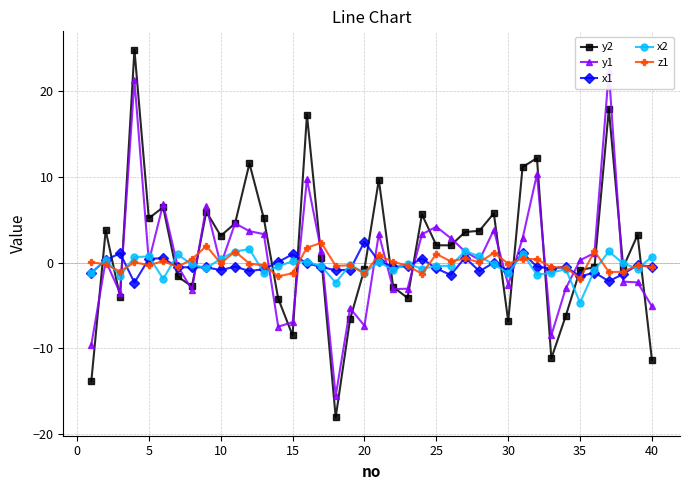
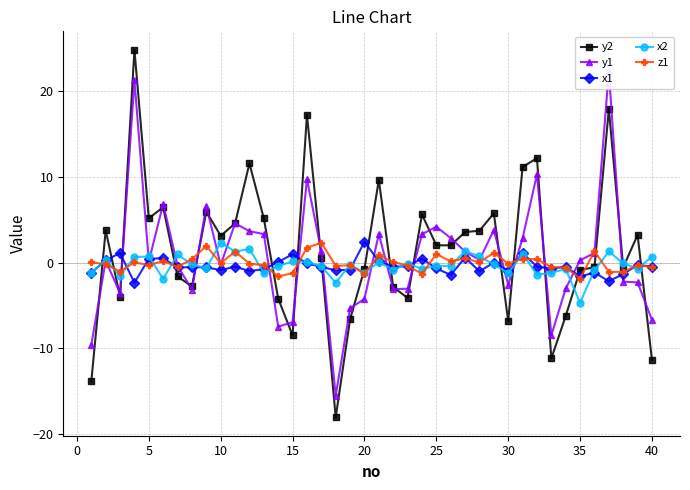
  {
    "y2": {
      "5": 5,
      "10": 3,
      "15": -8,
      "20": -1,
      "25": 2,
      "30": -7,
      "35": -1,
      "40": -11
    },
    "y1": {
      "5": 0,
      "15": -7,
-     "20": -7,
+     "20": -4,
      "25": 4,
      "30": -3,
      "35": 0,
-     "40": -5
+     "40": -7
    },
    "x1": {
      "10": -1,
      "15": 1,
      "20": 2
    },
    "x2": {
-     "10": 0,
+     "10": 2,
      "15": 0,
      "35": -5,
      "40": 1
    },
    "z1": {
      "5": 0,
      "15": -1,
      "25": 1,
      "30": 0
    }
  }
